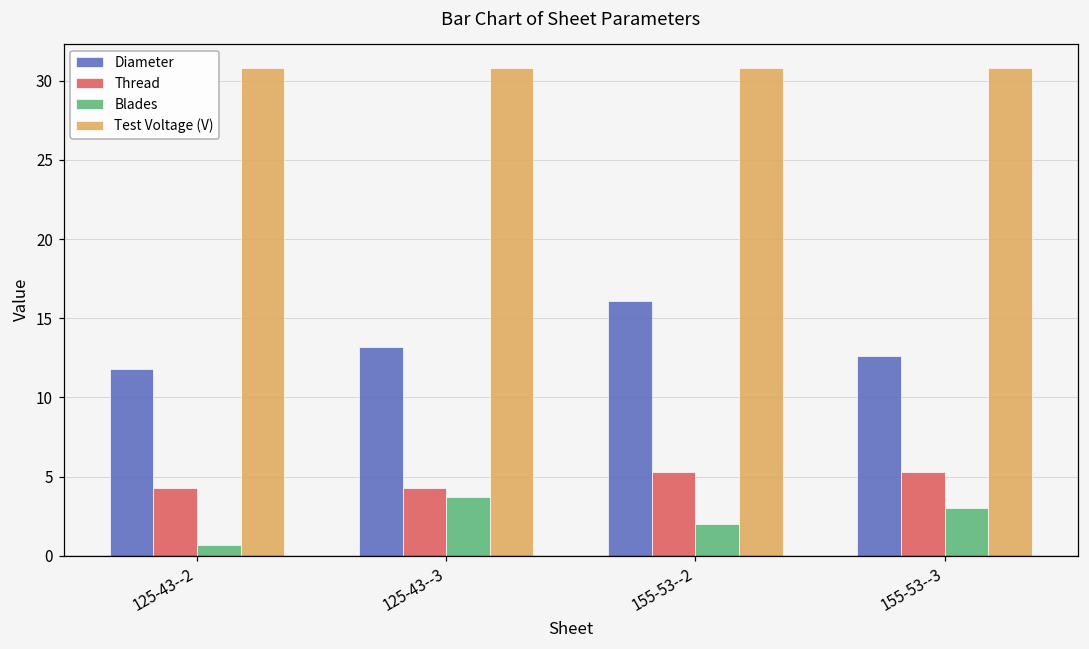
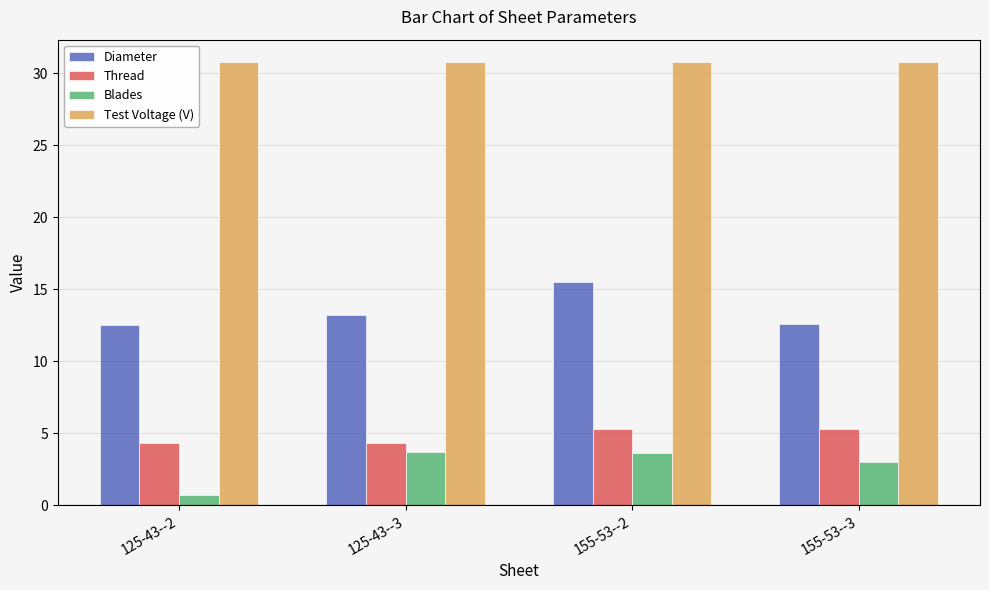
  {
    "Diameter": {
-     "125-43--2": 11.8,
+     "125-43--2": 12.5,
      "125-43--3": 13.2,
-     "155-53--2": 16.1,
+     "155-53--2": 15.5,
      "155-53--3": 12.6
    },
    "Thread": {
      "125-43--2": 4.3,
      "125-43--3": 4.3,
      "155-53--2": 5.3,
      "155-53--3": 5.3
    },
    "Blades": {
      "125-43--2": 0.7,
      "125-43--3": 3.7,
-     "155-53--2": 2.0,
+     "155-53--2": 3.6,
      "155-53--3": 3.0
    },
    "Test Voltage (V)": {
      "125-43--2": 30.8,
      "125-43--3": 30.8,
      "155-53--2": 30.8,
      "155-53--3": 30.8
    }
  }
